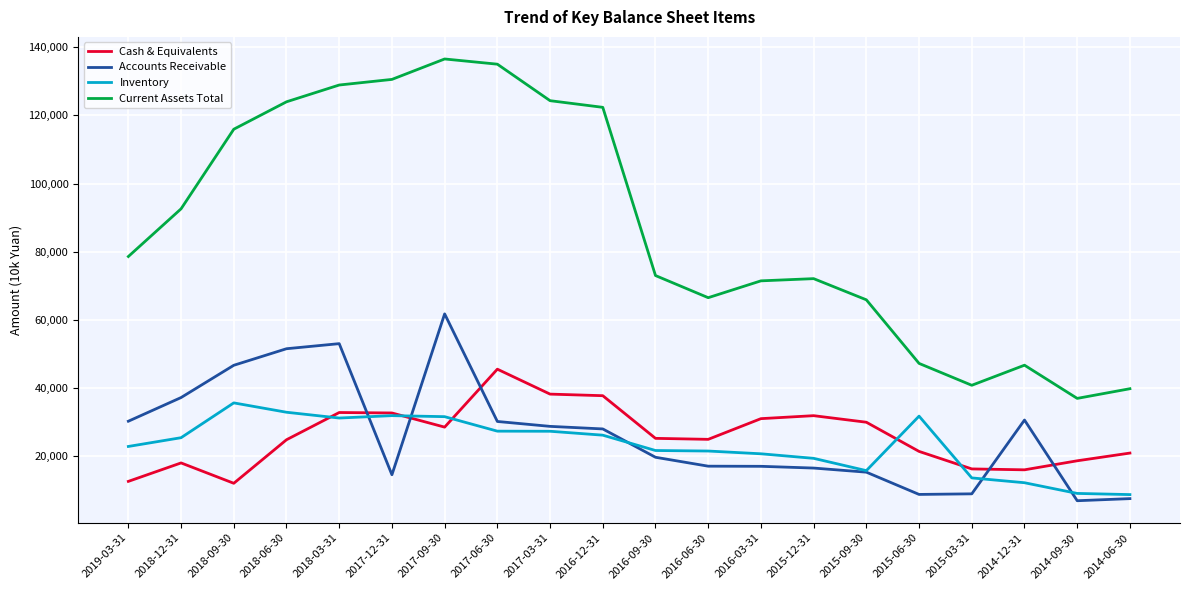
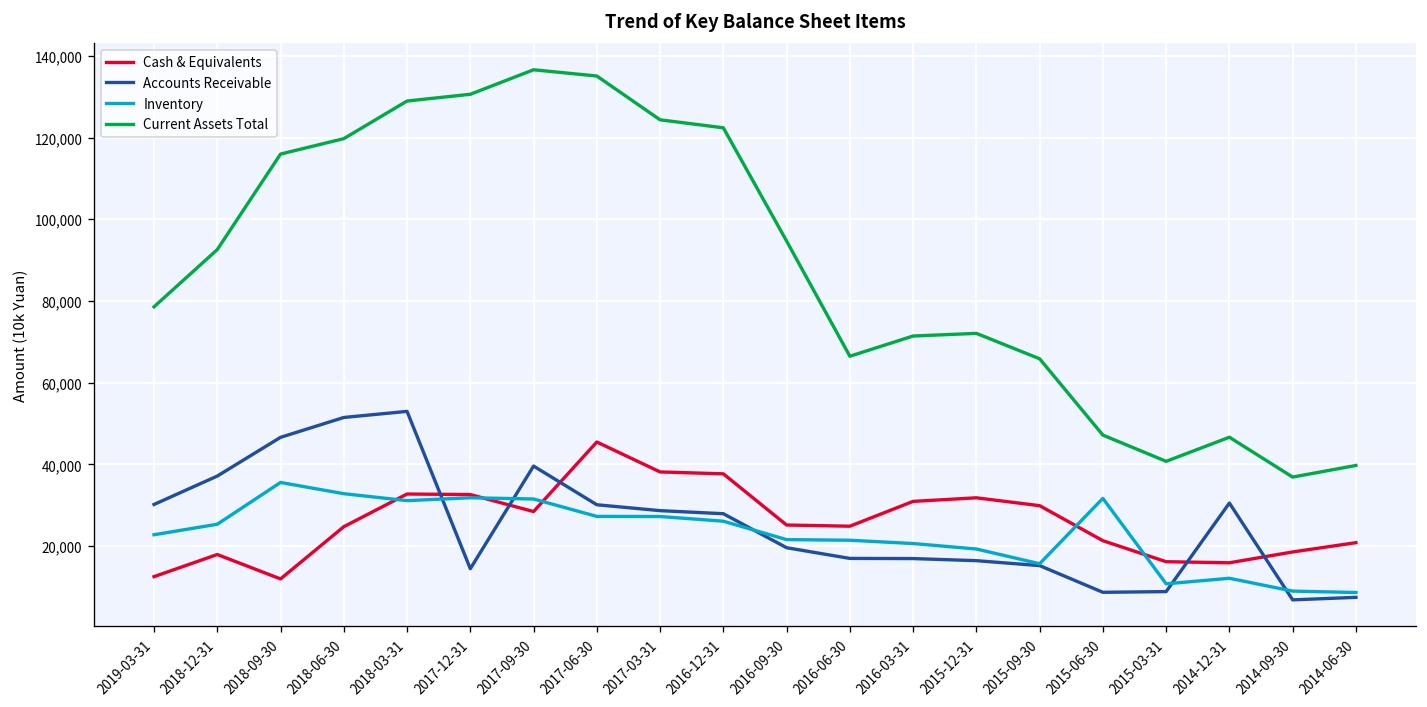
  {
    "Cash & Equivalents": {
      "2019-03-31": "13,000",
      "2018-12-31": "18,000",
      "2018-09-30": "12,000",
      "2018-06-30": "25,000",
      "2018-03-31": "33,000",
      "2017-12-31": "33,000",
      "2017-09-30": "28,000",
      "2017-06-30": "45,000",
      "2017-03-31": "38,000",
      "2016-12-31": "38,000",
      "2016-09-30": "25,000",
      "2016-06-30": "25,000",
      "2016-03-31": "31,000",
      "2015-12-31": "32,000",
      "2015-09-30": "30,000",
      "2015-06-30": "21,000",
      "2015-03-31": "16,000",
      "2014-12-31": "16,000",
      "2014-09-30": "19,000",
      "2014-06-30": "21,000"
    },
    "Accounts Receivable": {
      "2019-03-31": "30,000",
      "2018-12-31": "37,000",
      "2018-09-30": "47,000",
      "2018-06-30": "51,000",
      "2018-03-31": "53,000",
      "2017-12-31": "14,000",
-     "2017-09-30": "62,000",
+     "2017-09-30": "40,000",
      "2017-06-30": "30,000",
      "2017-03-31": "29,000",
      "2016-12-31": "28,000",
      "2016-09-30": "20,000",
      "2016-06-30": "17,000",
      "2016-03-31": "17,000",
      "2015-12-31": "16,000",
      "2015-06-30": "9,000",
      "2015-03-31": "9,000",
      "2014-12-31": "31,000",
      "2014-09-30": "7,000",
      "2014-06-30": "7,000"
    },
    "Inventory": {
      "2019-03-31": "23,000",
      "2018-12-31": "25,000",
      "2018-09-30": "36,000",
      "2018-06-30": "33,000",
      "2018-03-31": "31,000",
      "2017-12-31": "32,000",
      "2017-09-30": "32,000",
      "2017-06-30": "27,000",
      "2017-03-31": "27,000",
      "2016-12-31": "26,000",
      "2016-09-30": "22,000",
      "2016-06-30": "21,000",
      "2016-03-31": "21,000",
      "2015-12-31": "19,000",
      "2015-06-30": "32,000",
-     "2015-03-31": "14,000",
+     "2015-03-31": "11,000",
      "2014-12-31": "12,000",
      "2014-09-30": "9,000",
      "2014-06-30": "9,000"
    },
    "Current Assets Total": {
      "2019-03-31": "79,000",
      "2018-12-31": "93,000",
      "2018-09-30": "116,000",
-     "2018-06-30": "124,000",
+     "2018-06-30": "120,000",
      "2018-03-31": "129,000",
      "2017-12-31": "131,000",
      "2017-09-30": "137,000",
      "2017-06-30": "135,000",
      "2017-03-31": "124,000",
      "2016-12-31": "122,000",
-     "2016-09-30": "73,000",
+     "2016-09-30": "95,000",
      "2016-06-30": "66,000",
      "2016-03-31": "71,000",
      "2015-12-31": "72,000",
      "2015-09-30": "66,000",
      "2015-06-30": "47,000",
      "2015-03-31": "41,000",
      "2014-12-31": "47,000",
      "2014-09-30": "37,000",
      "2014-06-30": "40,000"
    }
  }
